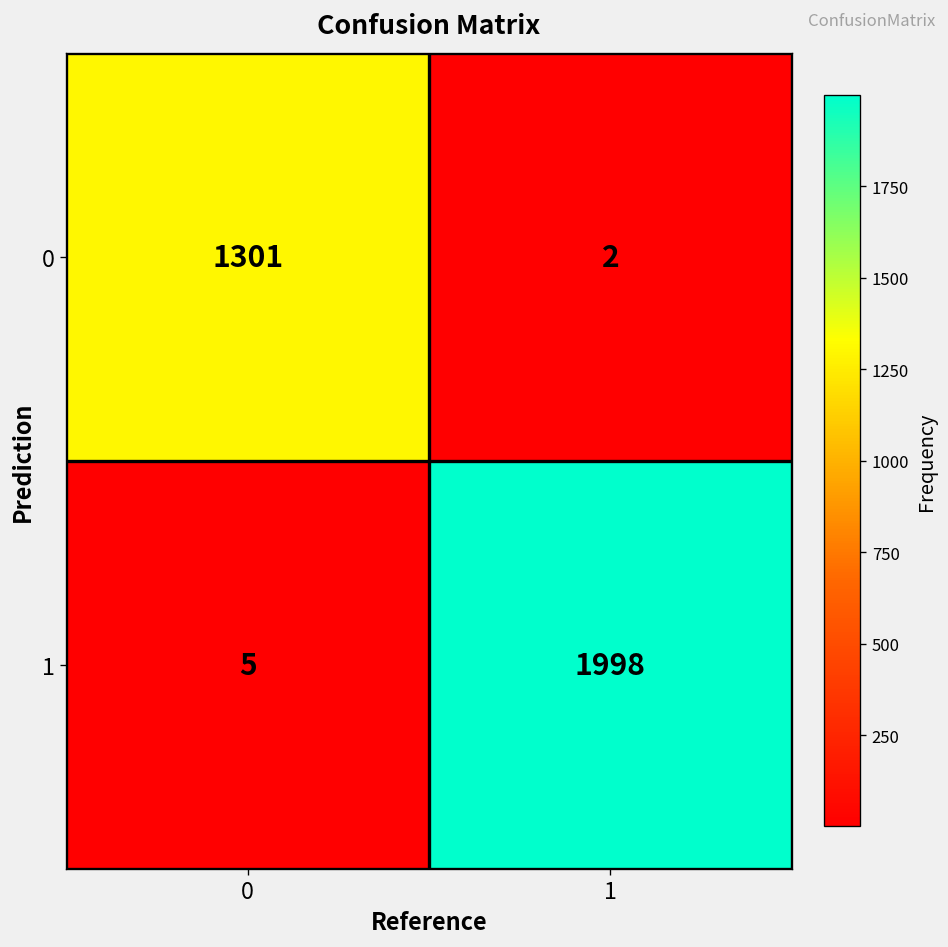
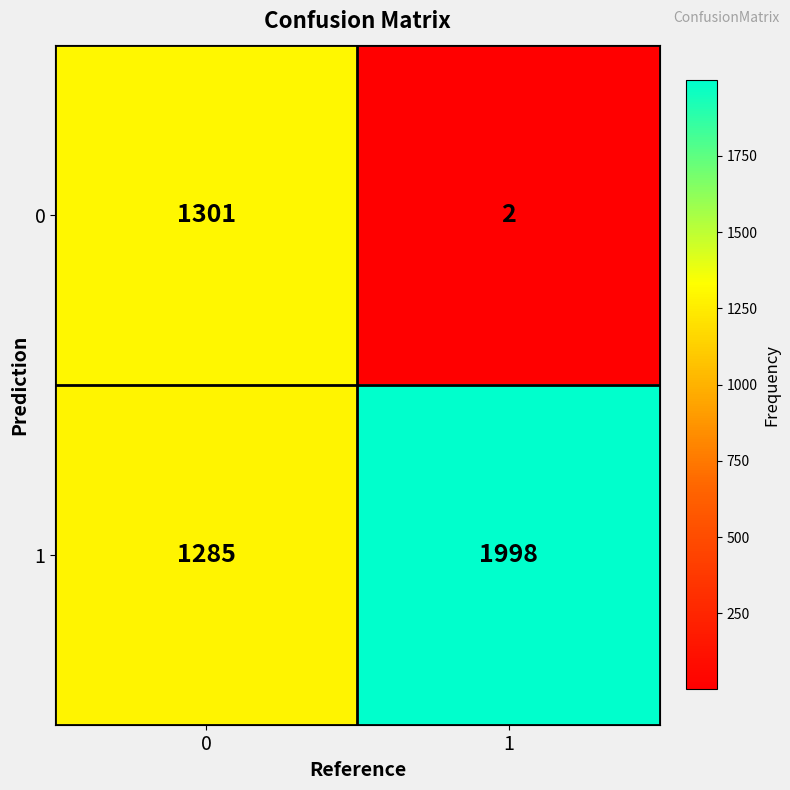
  {
    "0": {
      "0": 1301,
      "1": 2
    },
    "1": {
-     "0": 5,
+     "0": 1285,
      "1": 1998
    }
  }
